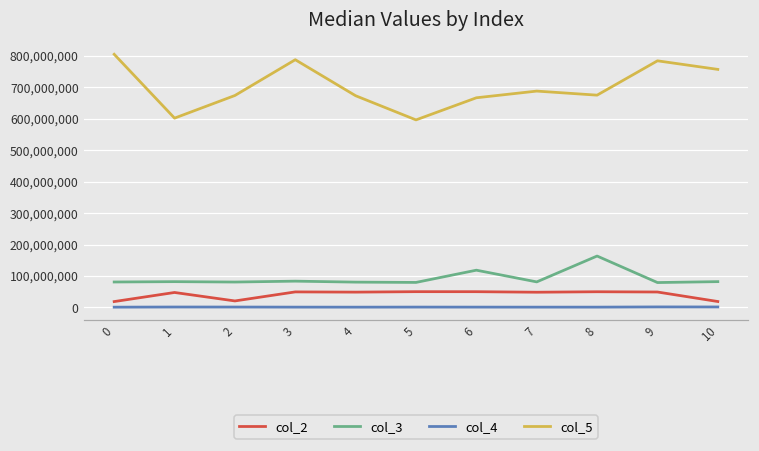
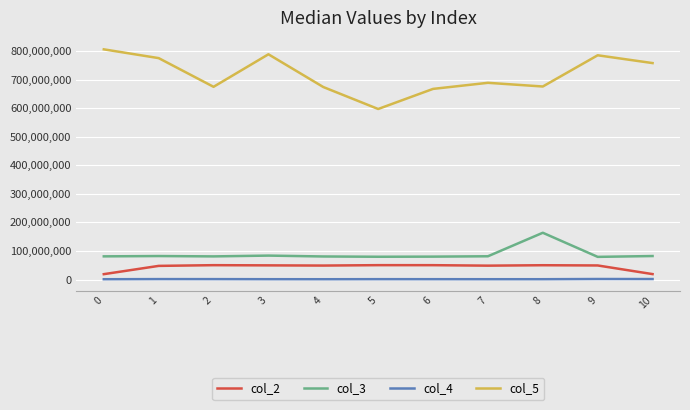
  {
    "col_2": {
      "0": "20,000,000",
      "1": "50,000,000",
-     "2": "20,000,000",
+     "2": "50,000,000",
      "3": "50,000,000",
      "4": "50,000,000",
      "5": "50,000,000",
      "6": "50,000,000",
      "7": "50,000,000",
      "8": "50,000,000",
      "9": "50,000,000",
      "10": "20,000,000"
    },
    "col_3": {
      "0": "80,000,000",
      "1": "80,000,000",
      "2": "80,000,000",
      "3": "80,000,000",
      "4": "80,000,000",
      "5": "80,000,000",
-     "6": "120,000,000",
+     "6": "80,000,000",
      "7": "80,000,000",
      "8": "160,000,000",
      "9": "80,000,000",
      "10": "80,000,000"
    },
    "col_4": {
      "0": "0",
      "1": "0",
      "2": "0",
      "3": "0",
      "4": "0",
      "5": "0",
      "6": "0",
      "7": "0",
      "8": "0",
      "9": "0",
      "10": "0"
    },
    "col_5": {
      "0": "810,000,000",
-     "1": "600,000,000",
+     "1": "770,000,000",
      "2": "670,000,000",
      "3": "790,000,000",
      "4": "670,000,000",
      "5": "600,000,000",
      "6": "670,000,000",
      "7": "690,000,000",
      "8": "680,000,000",
      "9": "780,000,000",
      "10": "760,000,000"
    }
  }
